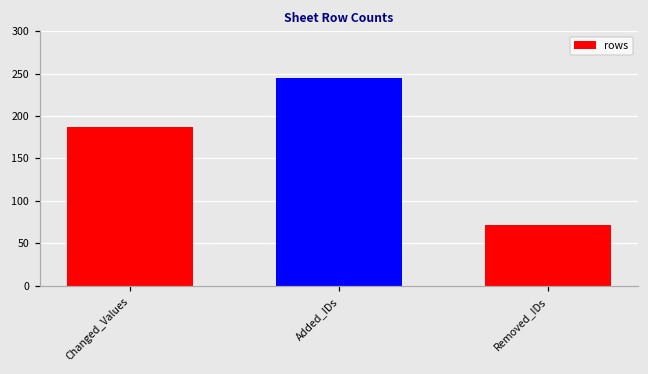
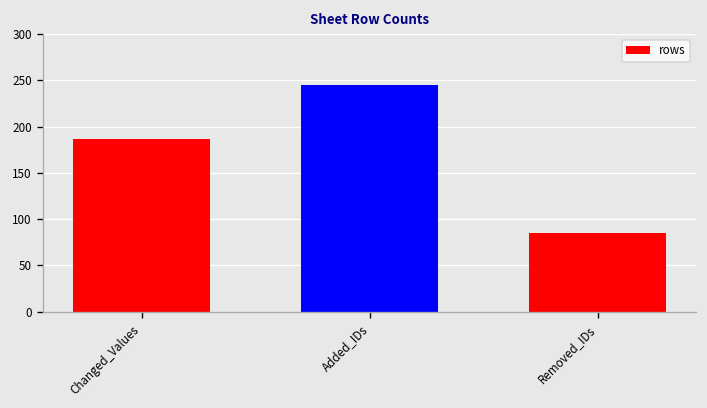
  {
    "Changed_Values": 190,
    "Added_IDs": 250,
-   "Removed_IDs": 70
+   "Removed_IDs": 90
  }
